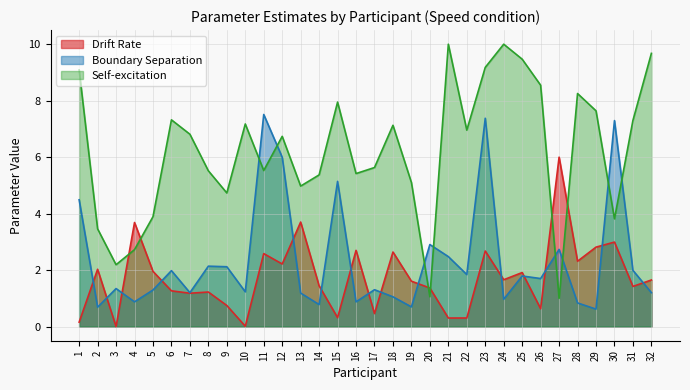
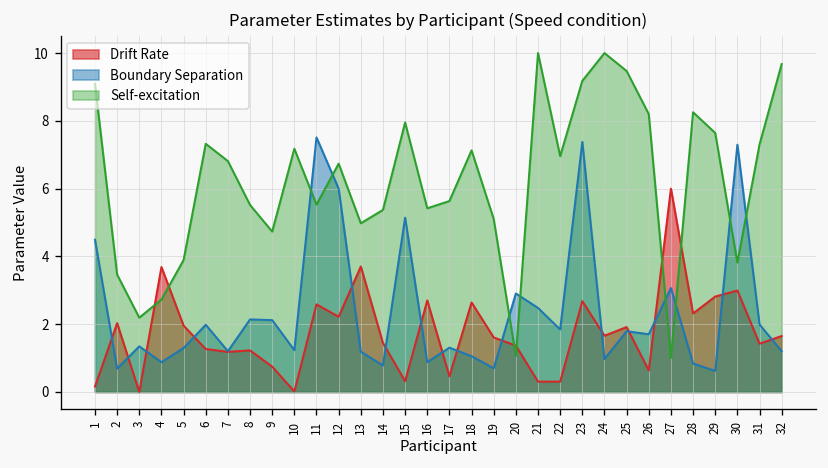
  {
    "Drift Rate": {
      "1": 0.2,
      "2": 2.0,
      "3": 0.0,
      "4": 3.7,
      "5": 2.0,
      "6": 1.3,
      "8": 1.2,
      "9": 0.7,
      "10": 0.0,
      "11": 2.6,
      "12": 2.2,
      "13": 3.7,
      "14": 1.4,
      "15": 0.3,
      "16": 2.7,
      "17": 0.5,
      "18": 2.6,
      "19": 1.6,
      "20": 1.4,
      "21": 0.3,
      "22": 0.3,
      "23": 2.7,
      "24": 1.7,
      "25": 1.9,
      "26": 0.6,
      "27": 6.0,
      "28": 2.3,
      "29": 2.8,
      "30": 3.0,
      "31": 1.4,
      "32": 1.7
    },
    "Boundary Separation": {
      "1": 4.5,
      "2": 0.7,
      "3": 1.3,
      "4": 0.9,
      "5": 1.3,
      "6": 2.0,
      "8": 2.1,
      "9": 2.1,
      "10": 1.2,
      "11": 7.5,
      "12": 6.0,
      "13": 1.2,
      "14": 0.8,
      "15": 5.1,
      "16": 0.9,
      "17": 1.3,
      "18": 1.1,
      "19": 0.7,
      "20": 2.9,
      "21": 2.5,
      "22": 1.8,
      "23": 7.4,
      "24": 1.0,
      "25": 1.8,
      "26": 1.7,
-     "27": 2.7,
+     "27": 3.1,
      "28": 0.8,
      "29": 0.6,
      "30": 7.3,
      "31": 2.0,
      "32": 1.2
    },
    "Self-excitation": {
      "2": 3.5,
      "3": 2.2,
      "4": 2.7,
      "5": 3.9,
      "6": 7.3,
      "7": 6.8,
      "8": 5.5,
      "9": 4.7,
      "10": 7.2,
      "11": 5.5,
      "12": 6.7,
      "13": 5.0,
      "14": 5.4,
      "15": 8.0,
      "16": 5.4,
      "17": 5.6,
      "18": 7.1,
      "19": 5.1,
      "20": 1.1,
      "21": 10.0,
      "22": 7.0,
      "23": 9.2,
      "24": 10.0,
      "25": 9.5,
-     "26": 8.5,
+     "26": 8.2,
      "27": 1.0,
      "28": 8.3,
      "29": 7.6,
      "30": 3.8,
      "31": 7.3,
      "32": 9.7
    }
  }
